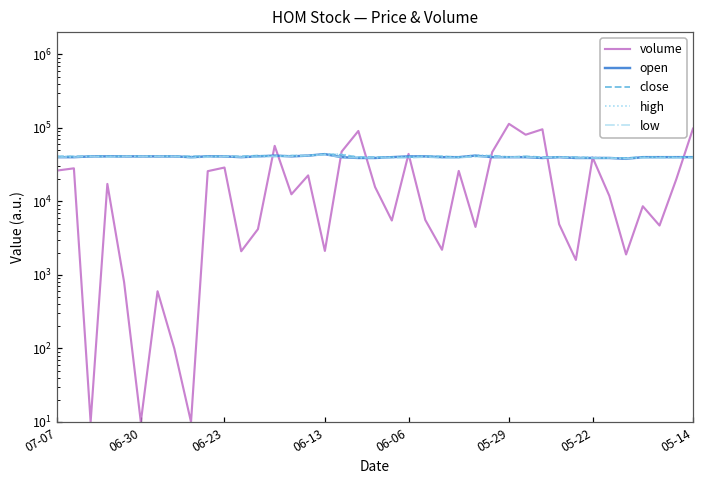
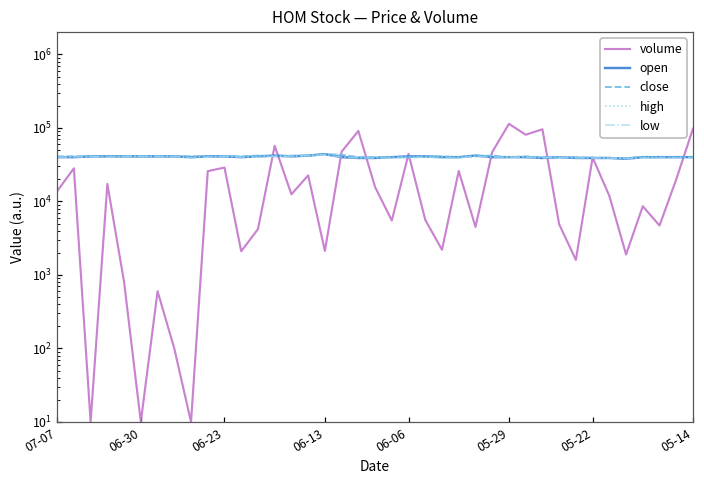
  {
    "volume": {
-     "07-07": 26000,
+     "07-07": 14000,
      "06-30": 10,
      "06-23": 29000,
      "06-13": 2100,
      "05-29": 110000,
      "05-14": 100000
    }
  }
